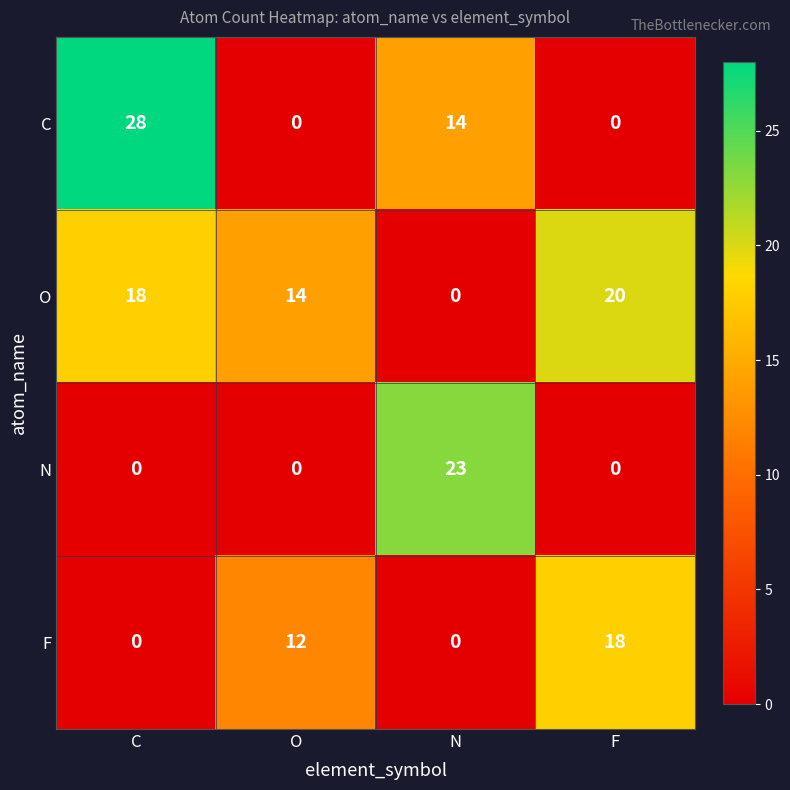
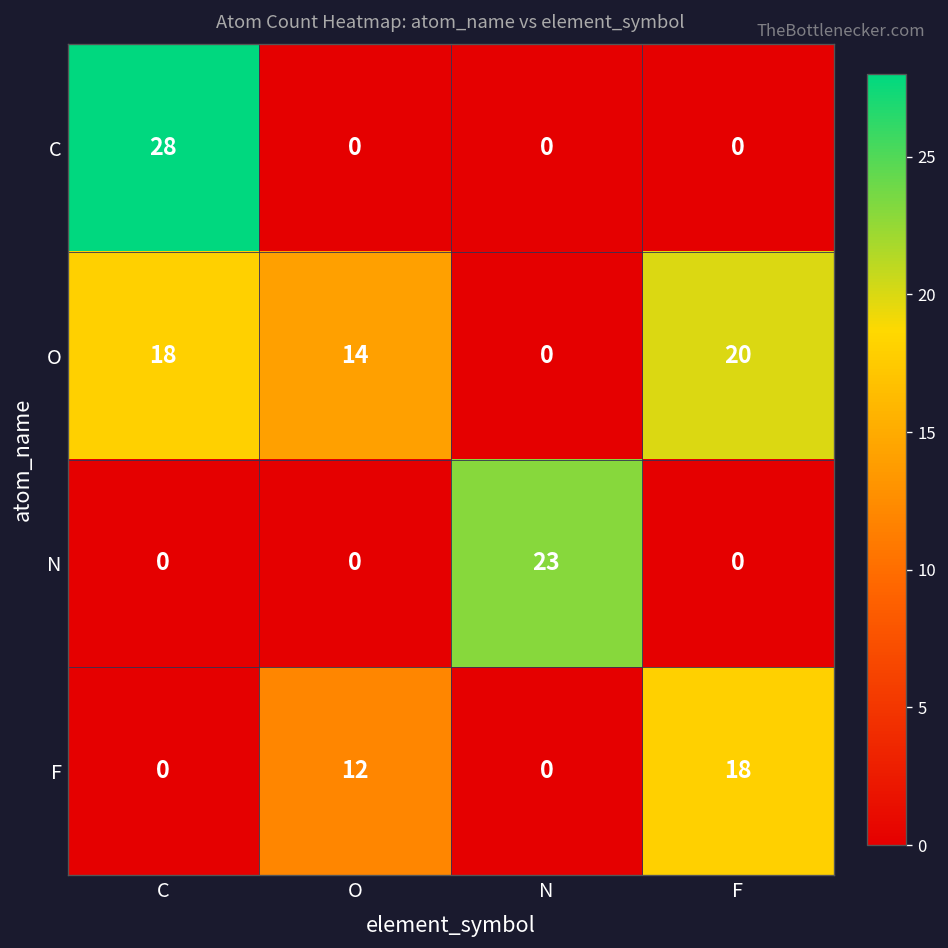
  {
    "C": {
      "C": 28,
      "O": 0,
-     "N": 14,
+     "N": 0,
      "F": 0
    },
    "O": {
      "C": 18,
      "O": 14,
      "N": 0,
      "F": 20
    },
    "N": {
      "C": 0,
      "O": 0,
      "N": 23,
      "F": 0
    },
    "F": {
      "C": 0,
      "O": 12,
      "N": 0,
      "F": 18
    }
  }
